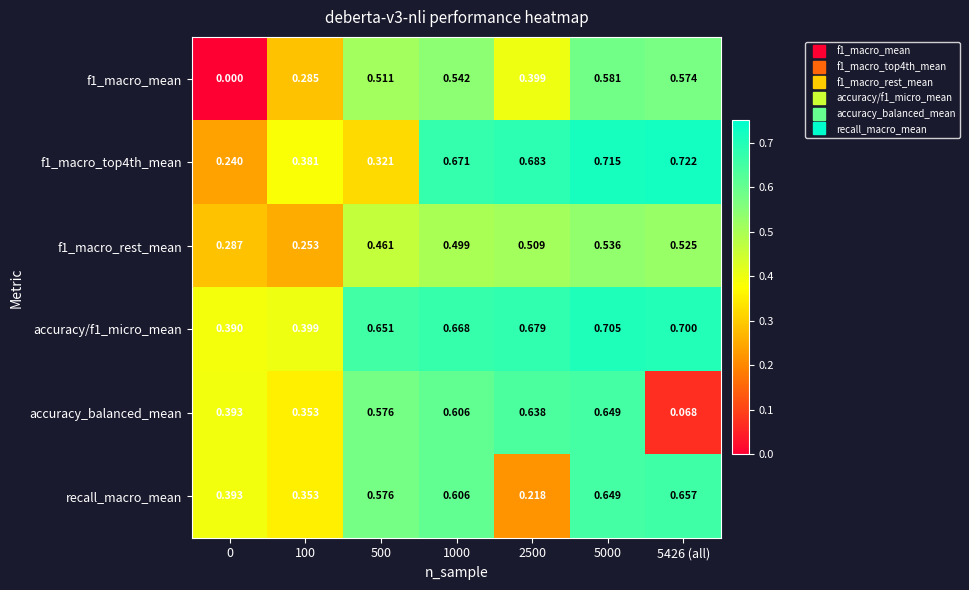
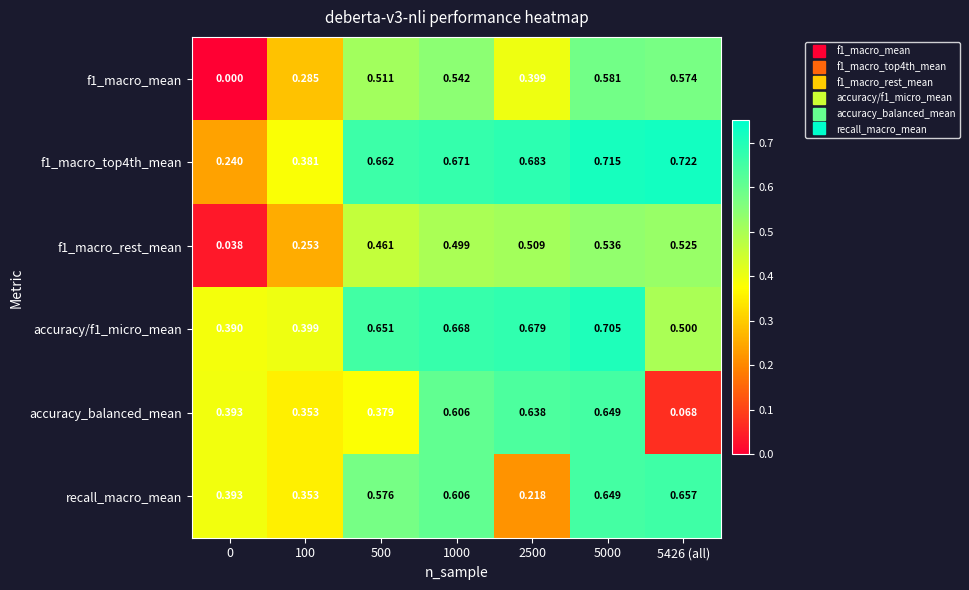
  {
    "f1_macro_mean": {
      "0": 0.000,
      "100": 0.285,
      "500": 0.511,
      "1000": 0.542,
      "2500": 0.399,
      "5000": 0.581,
      "5426 (all)": 0.574
    },
    "f1_macro_top4th_mean": {
      "0": 0.240,
      "100": 0.381,
-     "500": 0.321,
+     "500": 0.662,
      "1000": 0.671,
      "2500": 0.683,
      "5000": 0.715,
      "5426 (all)": 0.722
    },
    "f1_macro_rest_mean": {
-     "0": 0.287,
+     "0": 0.038,
      "100": 0.253,
      "500": 0.461,
      "1000": 0.499,
      "2500": 0.509,
      "5000": 0.536,
      "5426 (all)": 0.525
    },
    "accuracy/f1_micro_mean": {
      "0": 0.390,
      "100": 0.399,
      "500": 0.651,
      "1000": 0.668,
      "2500": 0.679,
      "5000": 0.705,
-     "5426 (all)": 0.700
+     "5426 (all)": 0.500
    },
    "accuracy_balanced_mean": {
      "0": 0.393,
      "100": 0.353,
-     "500": 0.576,
+     "500": 0.379,
      "1000": 0.606,
      "2500": 0.638,
      "5000": 0.649,
      "5426 (all)": 0.068
    },
    "recall_macro_mean": {
      "0": 0.393,
      "100": 0.353,
      "500": 0.576,
      "1000": 0.606,
      "2500": 0.218,
      "5000": 0.649,
      "5426 (all)": 0.657
    }
  }
